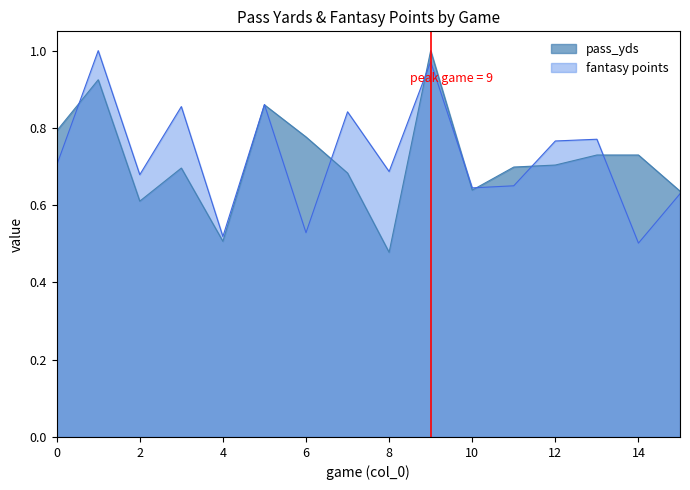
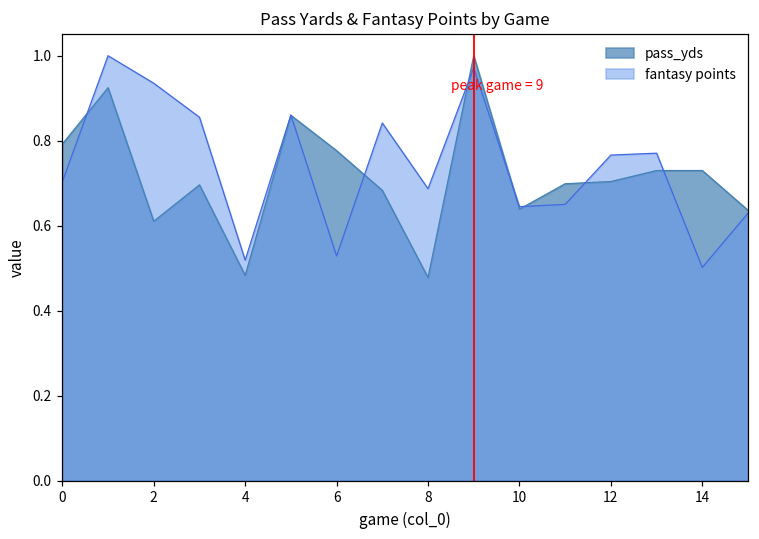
  {
    "pass_yds": {
      "0": 0.79,
      "2": 0.61,
-     "4": 0.51,
+     "4": 0.48,
      "6": 0.78,
      "8": 0.48,
      "12": 0.70,
      "14": 0.73
    },
    "fantasy points": {
      "0": 0.70,
-     "2": 0.68,
+     "2": 0.94,
      "4": 0.52,
      "6": 0.53,
      "8": 0.69,
      "12": 0.77,
      "14": 0.50
    }
  }
